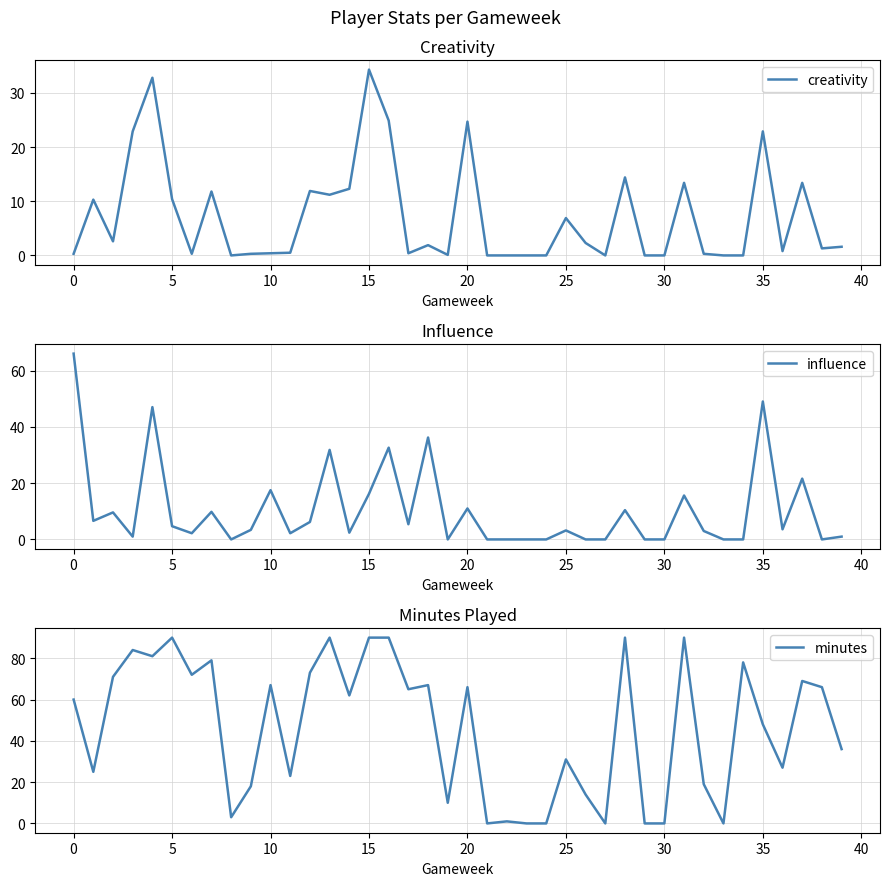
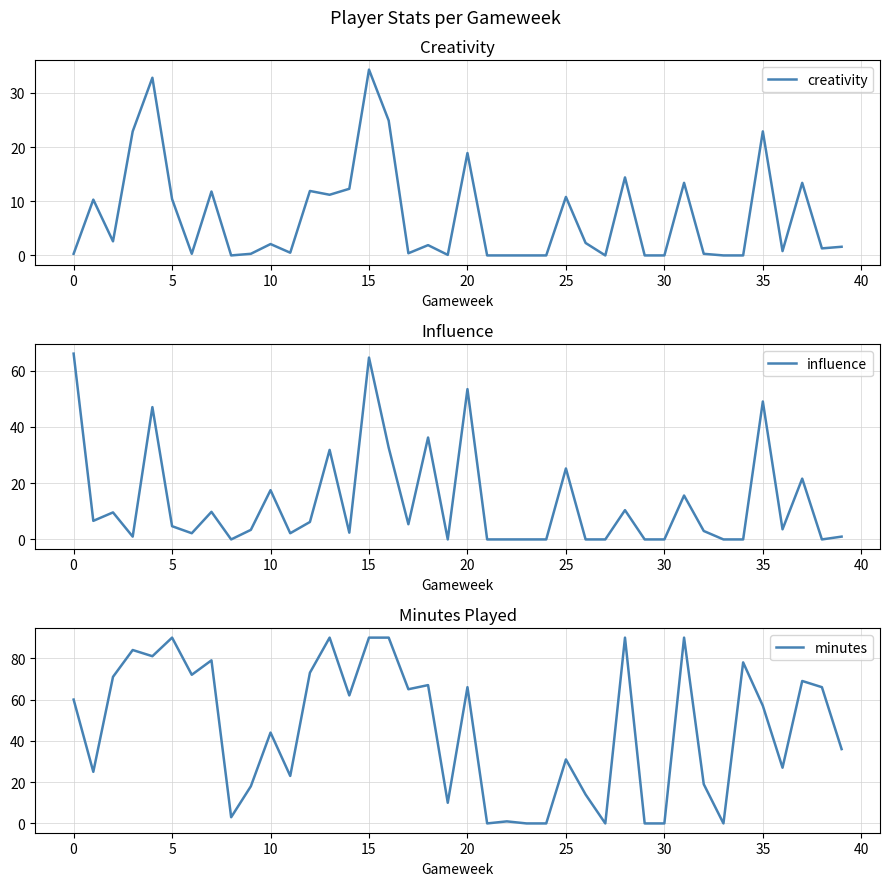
  {
    "Creativity": {
      "0": 0,
      "5": 10,
-     "10": 0,
+     "10": 2,
      "15": 34,
-     "20": 25,
-     "25": 7,
+     "20": 19,
+     "25": 11,
      "30": 0,
      "35": 23
    },
    "Influence": {
      "0": 66,
      "5": 5,
      "10": 18,
-     "15": 16,
-     "20": 11,
-     "25": 3,
+     "15": 65,
+     "20": 53,
+     "25": 25,
      "30": 0,
      "35": 49
    },
    "Minutes Played": {
      "0": 60,
      "5": 90,
-     "10": 67,
+     "10": 44,
      "15": 90,
      "20": 66,
      "25": 31,
      "30": 0,
-     "35": 48
+     "35": 57
    }
  }
